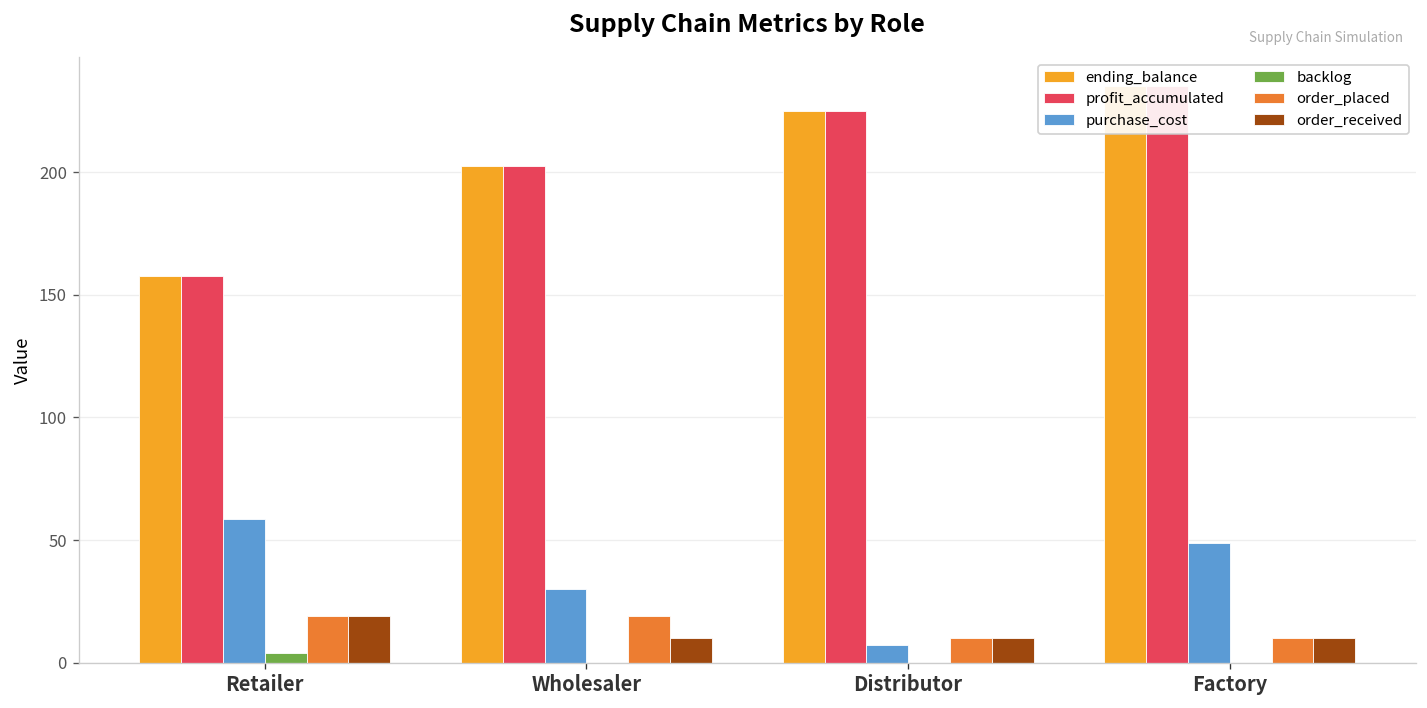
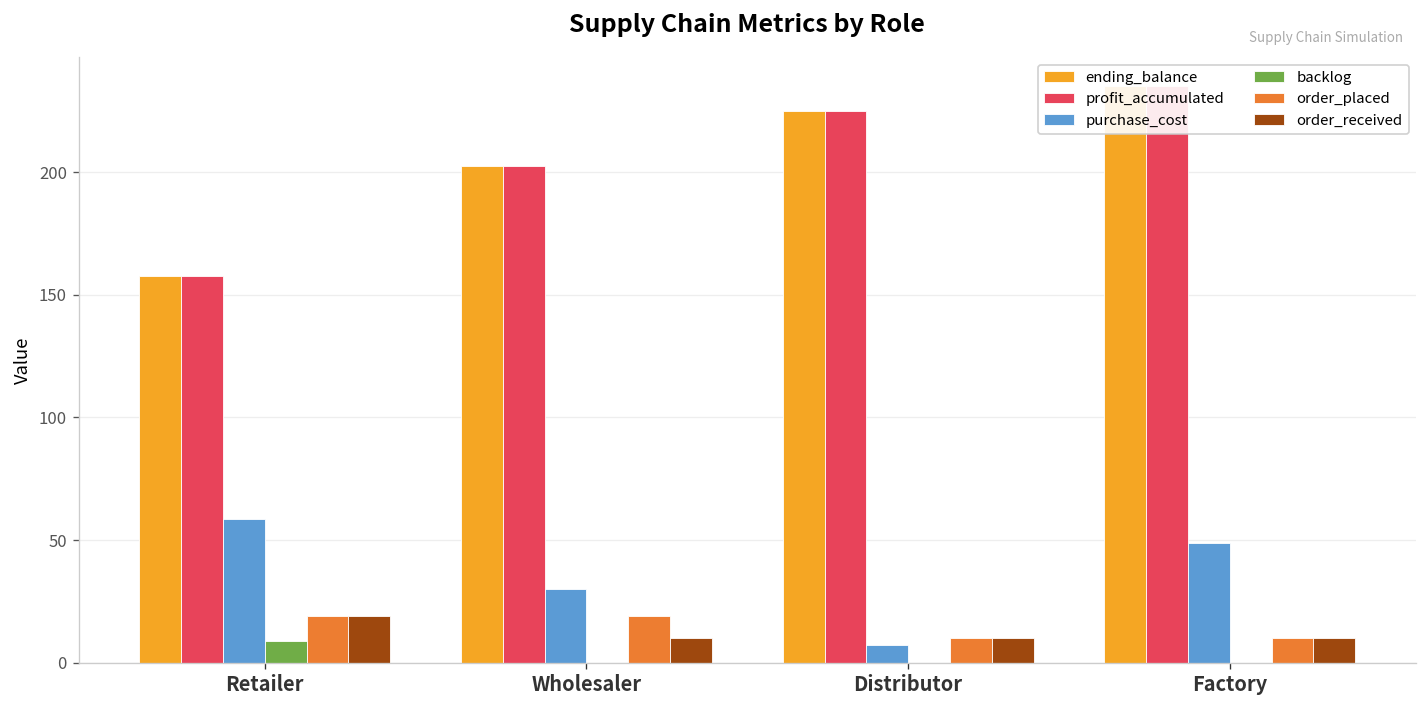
  {
    "profit_accumulated": {
      "Retailer": 158,
      "Wholesaler": 203,
      "Distributor": 225
    },
    "purchase_cost": {
      "Retailer": 59,
      "Wholesaler": 30,
      "Distributor": 7,
      "Factory": 49
    },
    "backlog": {
-     "Retailer": 4,
+     "Retailer": 9,
      "Wholesaler": 0,
      "Distributor": 0,
      "Factory": 0
    },
    "order_received": {
      "Retailer": 19,
      "Wholesaler": 10,
      "Distributor": 10,
      "Factory": 10
    }
  }
